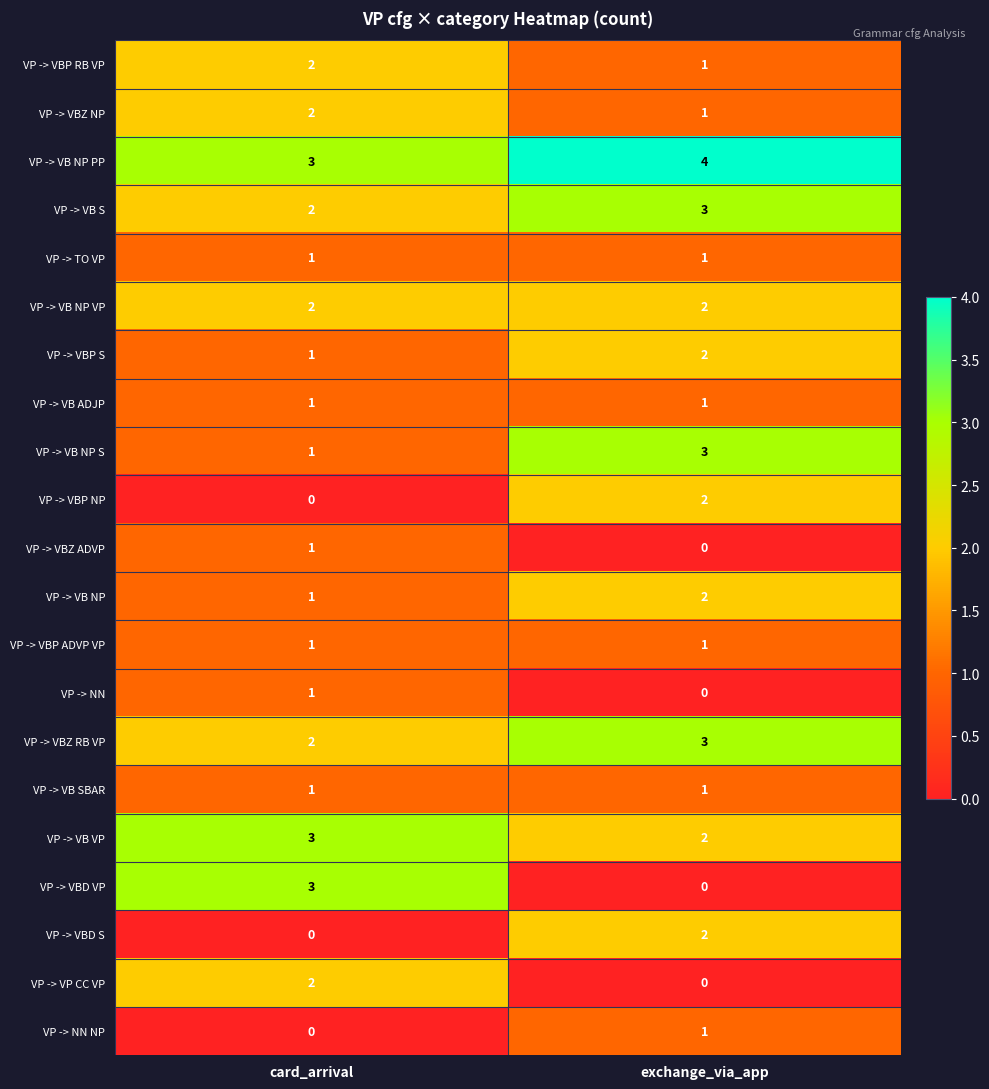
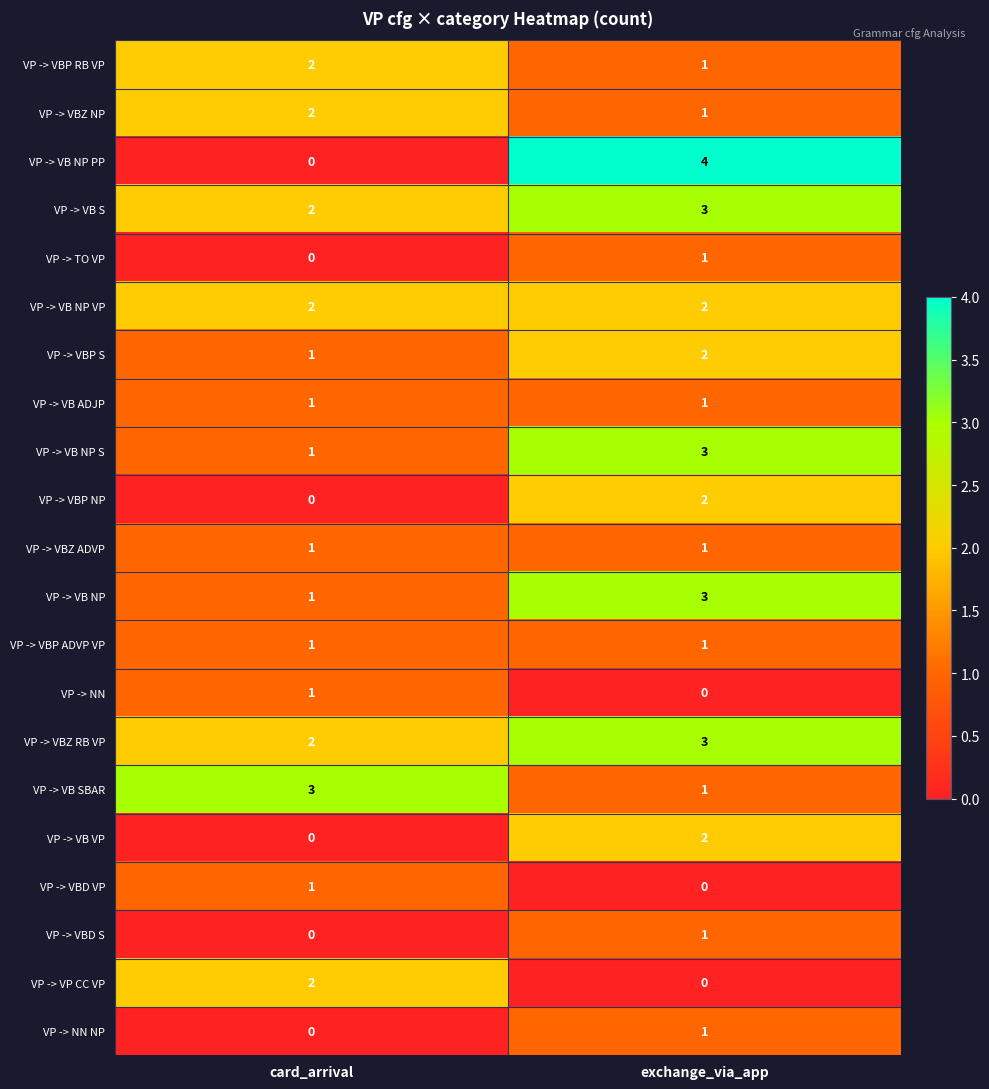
  {
    "VP -> VBP RB VP": {
      "card_arrival": 2,
      "exchange_via_app": 1
    },
    "VP -> VBZ NP": {
      "card_arrival": 2,
      "exchange_via_app": 1
    },
    "VP -> VB NP PP": {
-     "card_arrival": 3,
+     "card_arrival": 0,
      "exchange_via_app": 4
    },
    "VP -> VB S": {
      "card_arrival": 2,
      "exchange_via_app": 3
    },
    "VP -> TO VP": {
-     "card_arrival": 1,
+     "card_arrival": 0,
      "exchange_via_app": 1
    },
    "VP -> VB NP VP": {
      "card_arrival": 2,
      "exchange_via_app": 2
    },
    "VP -> VBP S": {
      "card_arrival": 1,
      "exchange_via_app": 2
    },
    "VP -> VB ADJP": {
      "card_arrival": 1,
      "exchange_via_app": 1
    },
    "VP -> VB NP S": {
      "card_arrival": 1,
      "exchange_via_app": 3
    },
    "VP -> VBP NP": {
      "card_arrival": 0,
      "exchange_via_app": 2
    },
    "VP -> VBZ ADVP": {
      "card_arrival": 1,
-     "exchange_via_app": 0
+     "exchange_via_app": 1
    },
    "VP -> VB NP": {
      "card_arrival": 1,
-     "exchange_via_app": 2
+     "exchange_via_app": 3
    },
    "VP -> VBP ADVP VP": {
      "card_arrival": 1,
      "exchange_via_app": 1
    },
    "VP -> NN": {
      "card_arrival": 1,
      "exchange_via_app": 0
    },
    "VP -> VBZ RB VP": {
      "card_arrival": 2,
      "exchange_via_app": 3
    },
    "VP -> VB SBAR": {
-     "card_arrival": 1,
+     "card_arrival": 3,
      "exchange_via_app": 1
    },
    "VP -> VB VP": {
-     "card_arrival": 3,
+     "card_arrival": 0,
      "exchange_via_app": 2
    },
    "VP -> VBD VP": {
-     "card_arrival": 3,
+     "card_arrival": 1,
      "exchange_via_app": 0
    },
    "VP -> VBD S": {
      "card_arrival": 0,
-     "exchange_via_app": 2
+     "exchange_via_app": 1
    },
    "VP -> VP CC VP": {
      "card_arrival": 2,
      "exchange_via_app": 0
    },
    "VP -> NN NP": {
      "card_arrival": 0,
      "exchange_via_app": 1
    }
  }
